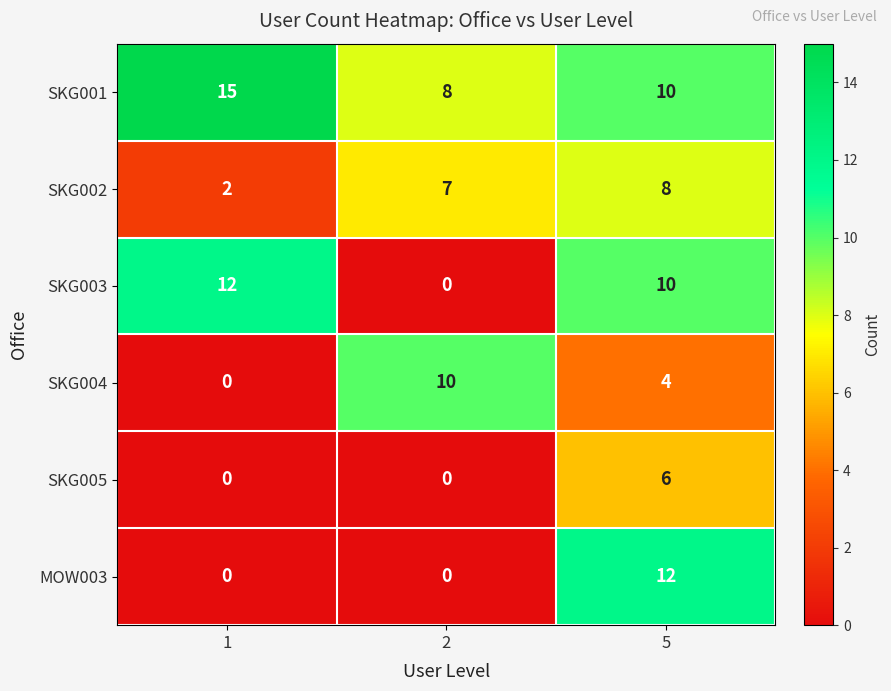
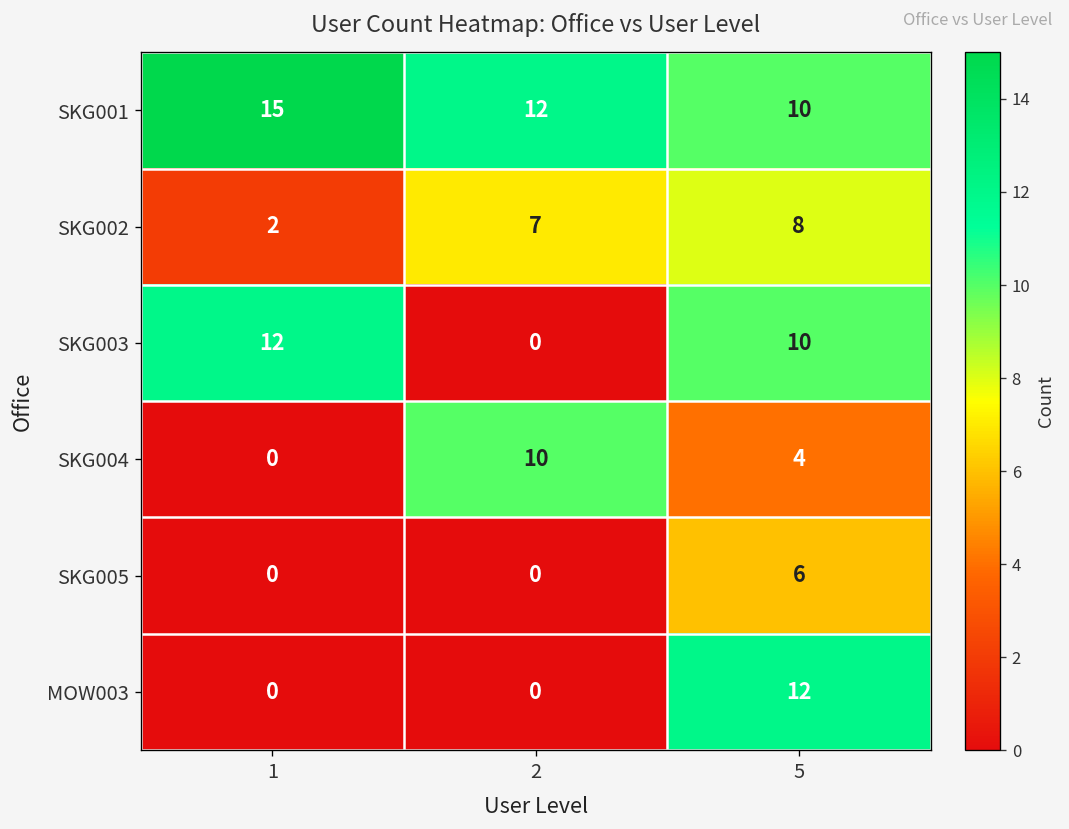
  {
    "SKG001": {
      "1": 15,
-     "2": 8,
+     "2": 12,
      "5": 10
    },
    "SKG002": {
      "1": 2,
      "2": 7,
      "5": 8
    },
    "SKG003": {
      "1": 12,
      "2": 0,
      "5": 10
    },
    "SKG004": {
      "1": 0,
      "2": 10,
      "5": 4
    },
    "SKG005": {
      "1": 0,
      "2": 0,
      "5": 6
    },
    "MOW003": {
      "1": 0,
      "2": 0,
      "5": 12
    }
  }
